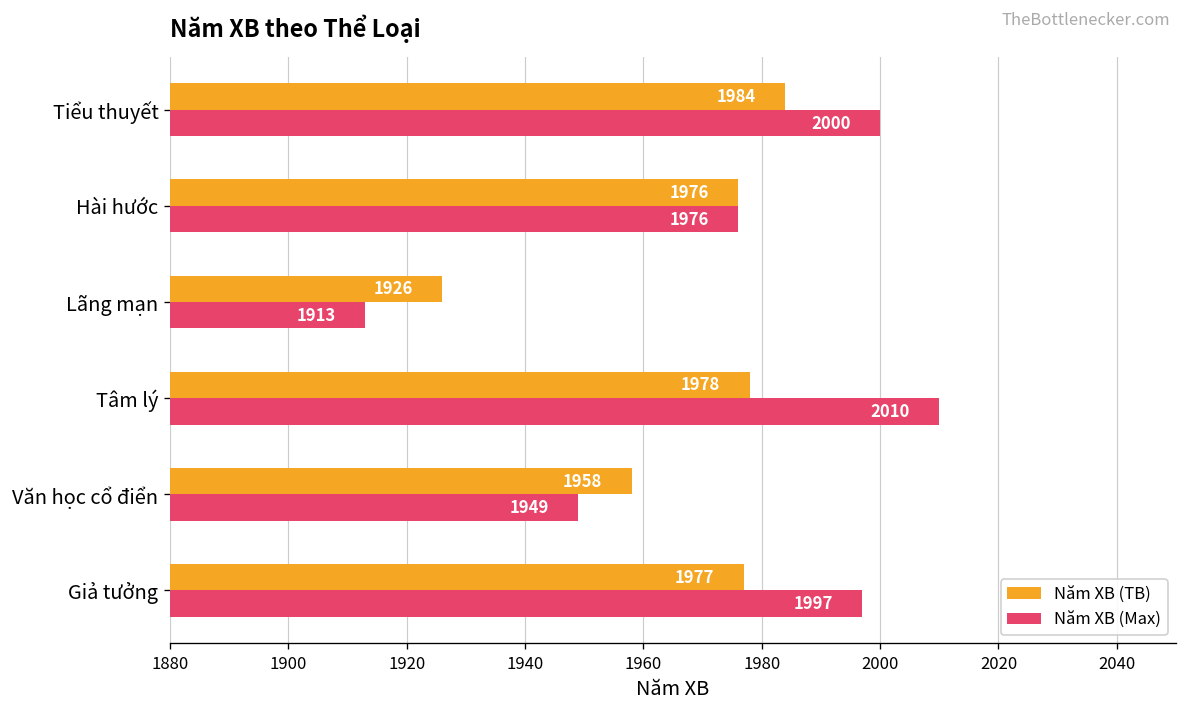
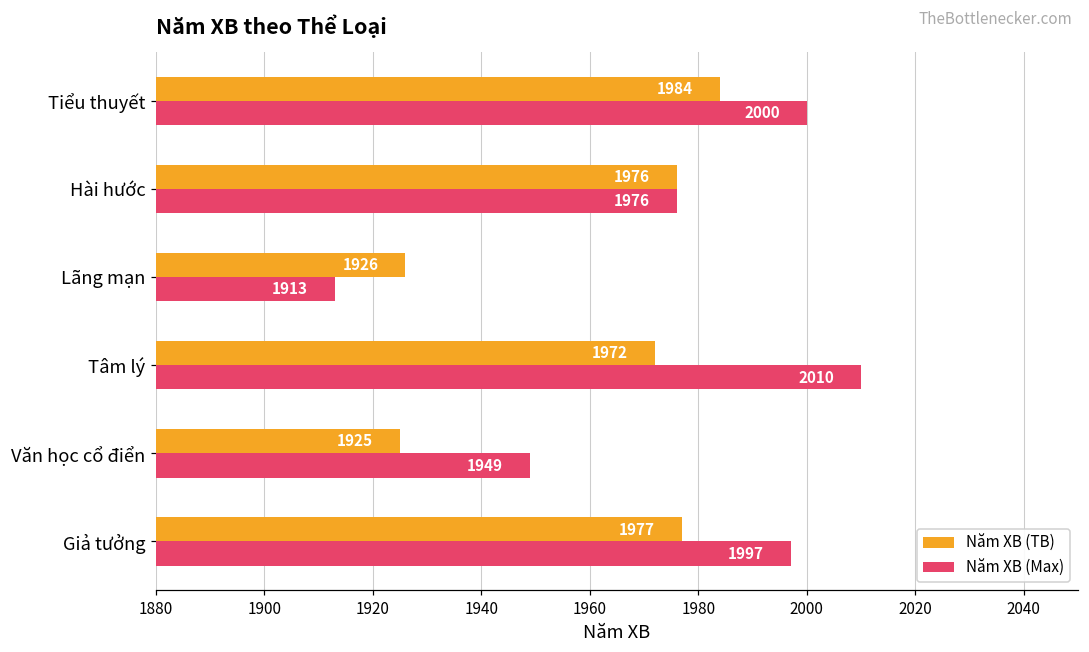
  {
    "Năm XB (TB)": {
      "Tiểu thuyết": 1984,
      "Hài hước": 1976,
      "Lãng mạn": 1926,
-     "Tâm lý": 1978,
-     "Văn học cổ điển": 1958,
+     "Tâm lý": 1972,
+     "Văn học cổ điển": 1925,
      "Giả tưởng": 1977
    },
    "Năm XB (Max)": {
      "Tiểu thuyết": 2000,
      "Hài hước": 1976,
      "Lãng mạn": 1913,
      "Tâm lý": 2010,
      "Văn học cổ điển": 1949,
      "Giả tưởng": 1997
    }
  }
